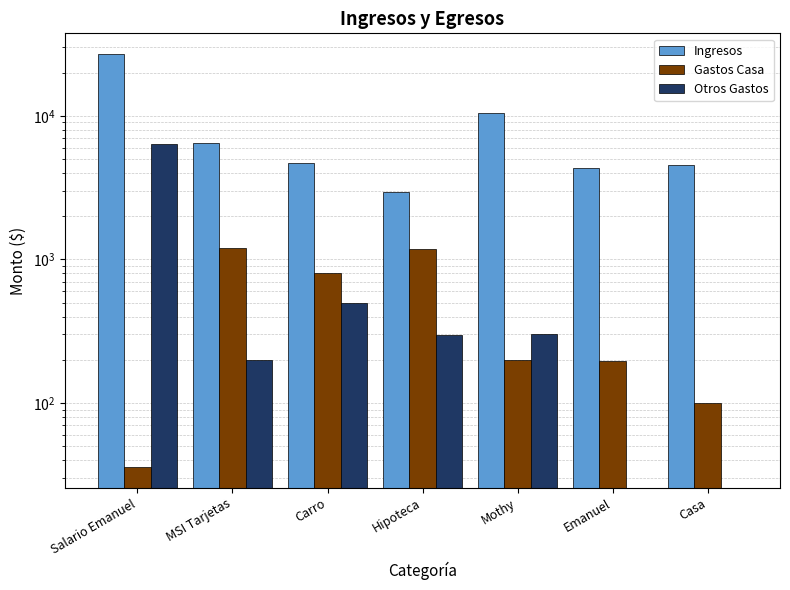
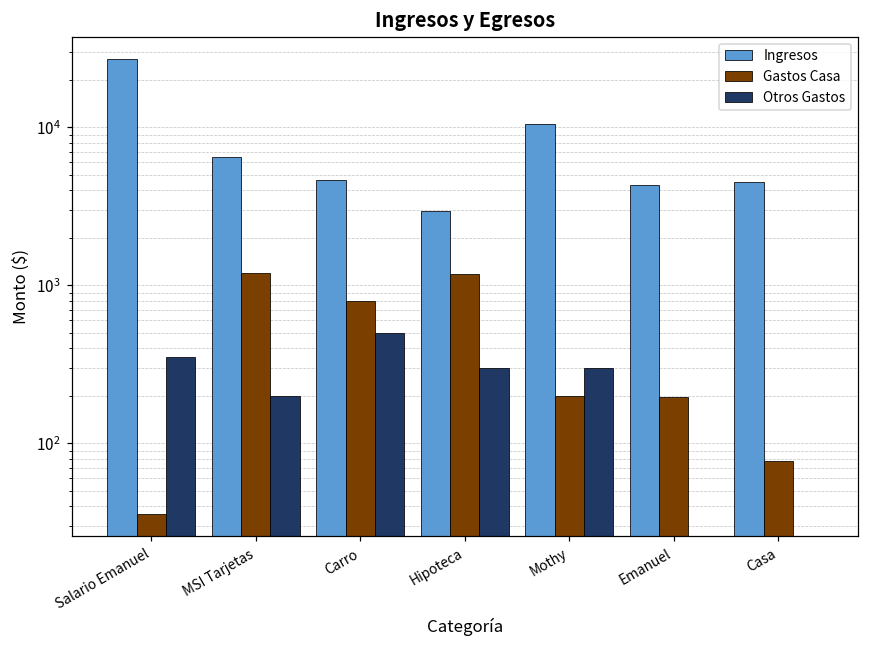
  {
    "Ingresos": {
      "Salario Emanuel": 27000,
      "MSI Tarjetas": 7000,
      "Carro": 4700,
      "Hipoteca": 2900,
      "Mothy": 10000,
      "Emanuel": 4300,
      "Casa": 4500
    },
    "Gastos Casa": {
      "Salario Emanuel": 36,
      "MSI Tarjetas": 1200,
      "Carro": 800,
      "Hipoteca": 1200,
      "Mothy": 200,
      "Emanuel": 200,
-     "Casa": 100
+     "Casa": 80
    },
    "Otros Gastos": {
-     "Salario Emanuel": 6000,
+     "Salario Emanuel": 350,
      "MSI Tarjetas": 200,
      "Carro": 500,
      "Hipoteca": 300,
      "Mothy": 300
    }
  }
